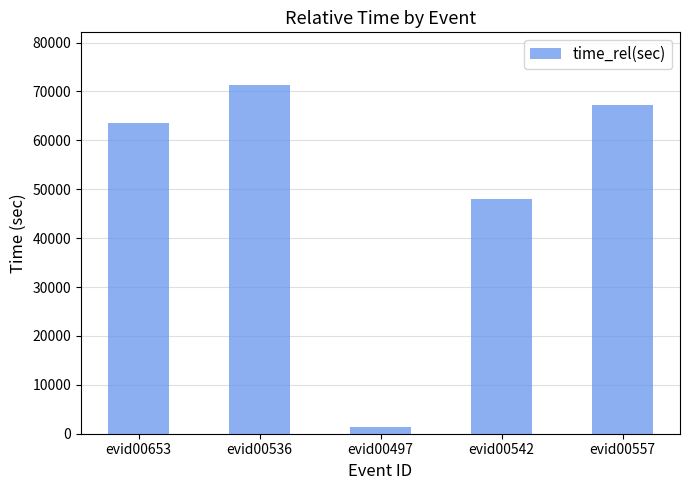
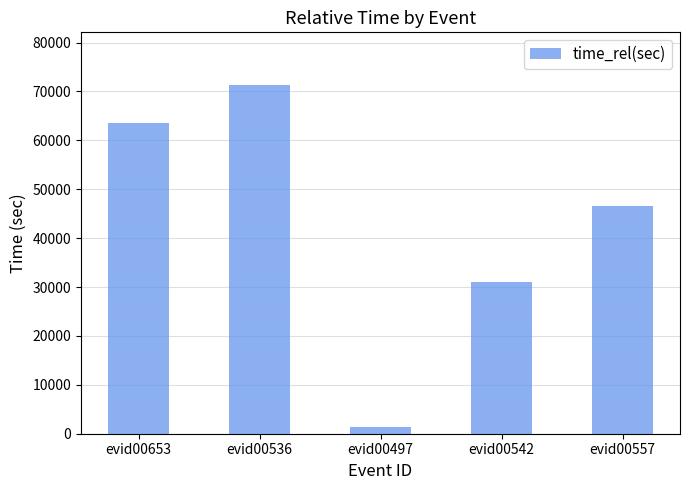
  {
    "evid00653": 64000,
    "evid00536": 71000,
    "evid00497": 1000,
-   "evid00542": 48000,
-   "evid00557": 67000
+   "evid00542": 31000,
+   "evid00557": 47000
  }
